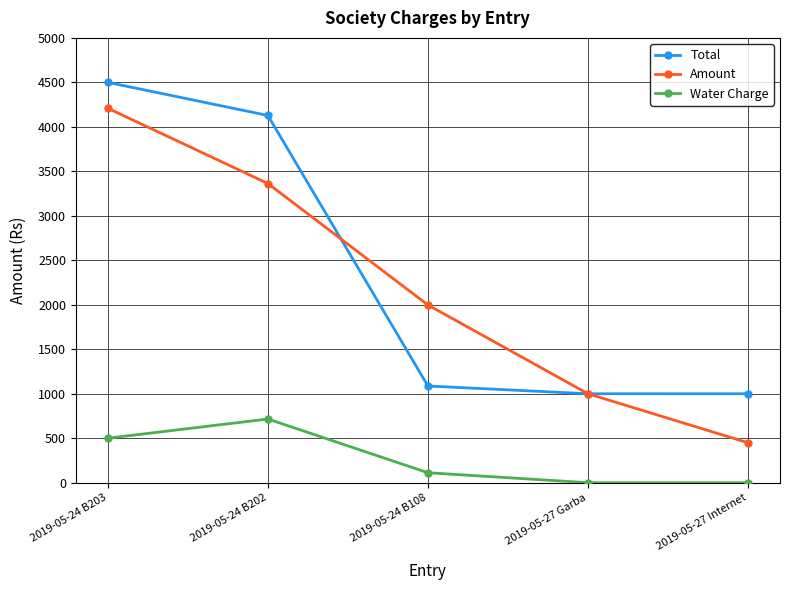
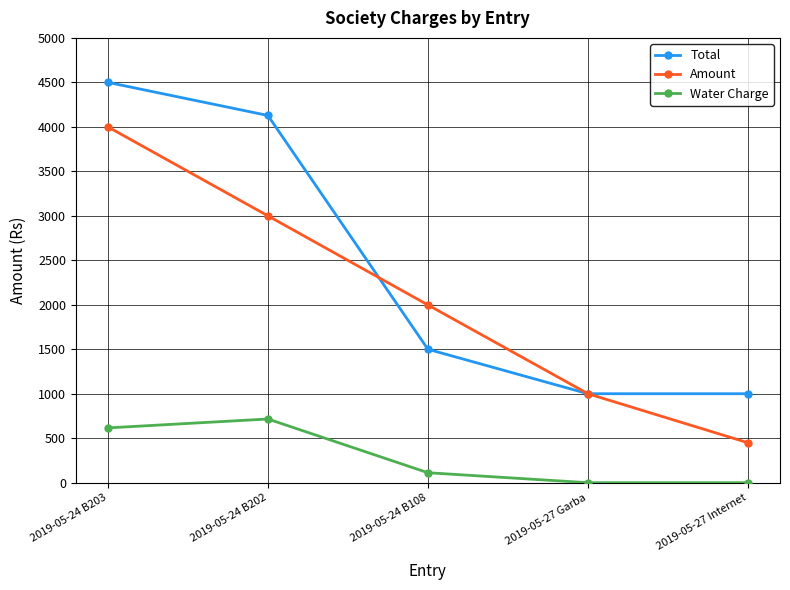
  {
    "Total": {
      "2019-05-24 B203": 4500,
      "2019-05-24 B202": 4100,
-     "2019-05-24 B108": 1100,
+     "2019-05-24 B108": 1500,
      "2019-05-27 Internet": 1000
    },
    "Amount": {
-     "2019-05-24 B203": 4200,
-     "2019-05-24 B202": 3400,
+     "2019-05-24 B203": 4000,
+     "2019-05-24 B202": 3000,
      "2019-05-24 B108": 2000,
      "2019-05-27 Internet": 400
    },
    "Water Charge": {
-     "2019-05-24 B203": 500,
+     "2019-05-24 B203": 600,
      "2019-05-24 B202": 700,
      "2019-05-24 B108": 100,
      "2019-05-27 Garba": 0,
      "2019-05-27 Internet": 0
    }
  }
